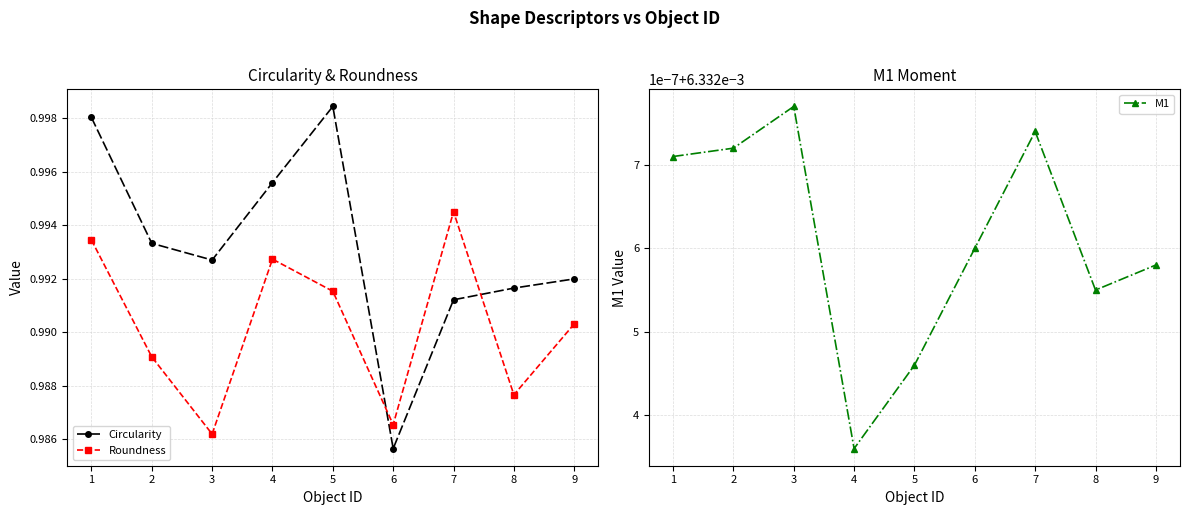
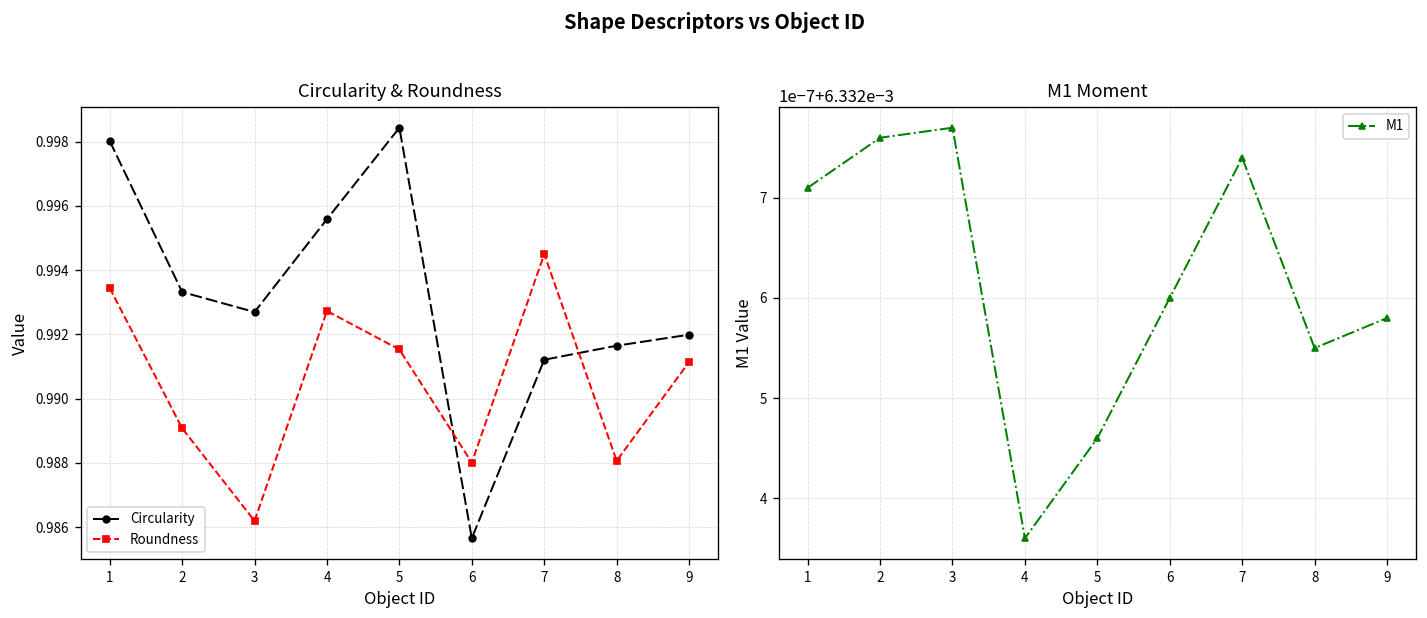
  {
    "Circularity & Roundness": {
      "Circularity": {
        "1": 0.9980,
        "2": 0.9933,
        "3": 0.9927,
        "4": 0.9956,
        "5": 0.9984,
        "6": 0.9857,
        "7": 0.9912,
        "8": 0.9916,
        "9": 0.9920
      },
      "Roundness": {
        "1": 0.9934,
        "2": 0.9891,
        "3": 0.9862,
        "4": 0.9927,
        "5": 0.9915,
-       "6": 0.9865,
+       "6": 0.9880,
        "7": 0.9945,
-       "8": 0.9877,
-       "9": 0.9903
+       "8": 0.9881,
+       "9": 0.9911
      }
    },
    "M1 Moment": {
      "1": 0.00633271,
-     "2": 0.00633272,
+     "2": 0.00633276,
      "3": 0.00633277,
      "4": 0.00633236,
      "5": 0.00633246,
      "6": 0.00633260,
      "7": 0.00633274,
      "8": 0.00633255,
      "9": 0.00633258
    }
  }
